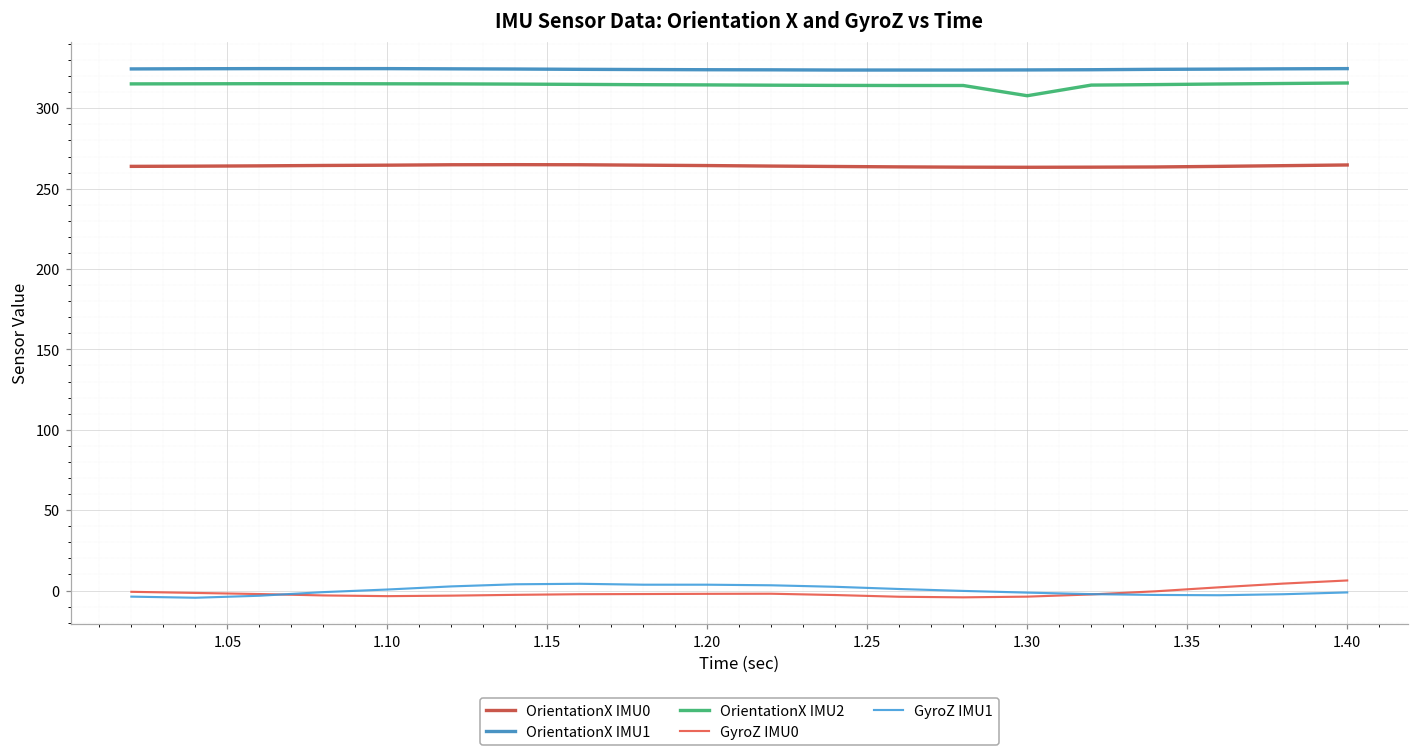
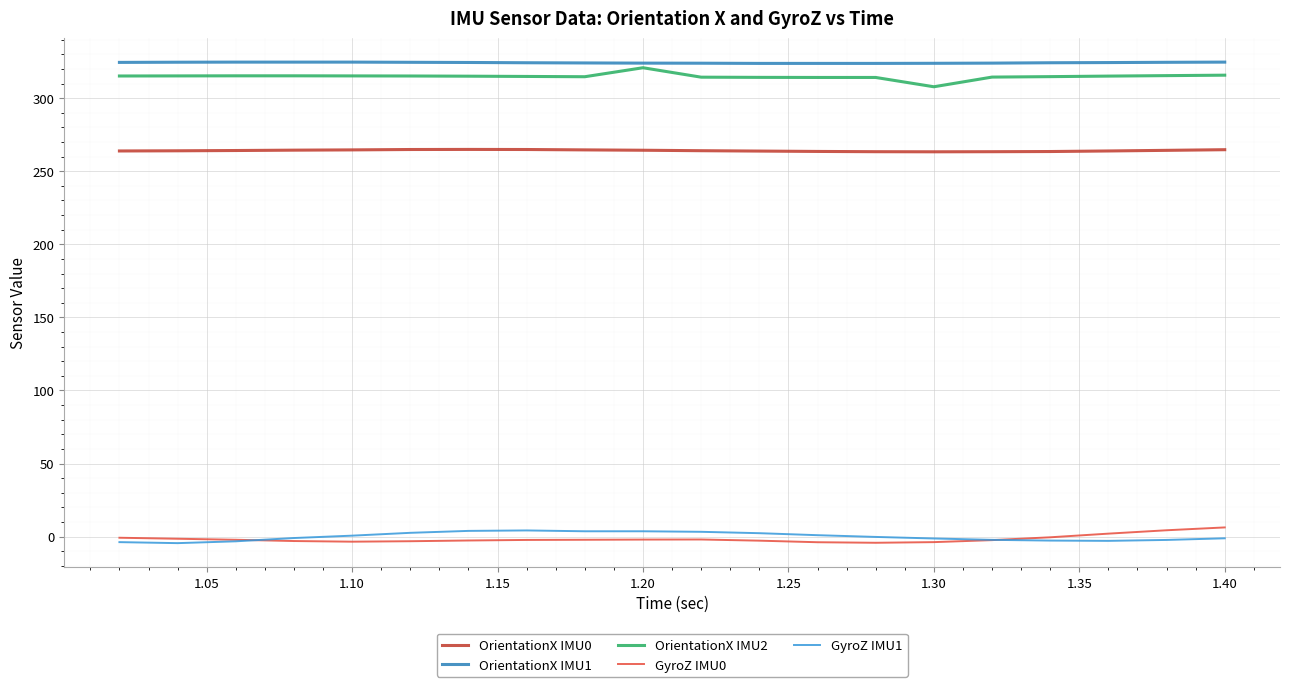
  {
    "OrientationX IMU2": {
      "1.10": 315,
-     "1.20": 315,
+     "1.20": 321,
      "1.30": 308,
      "1.40": 316
    }
  }
